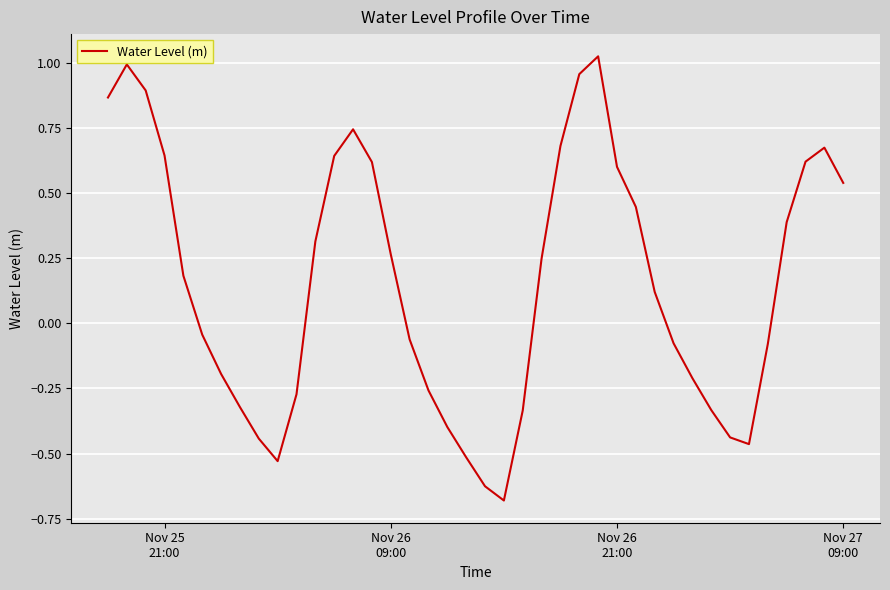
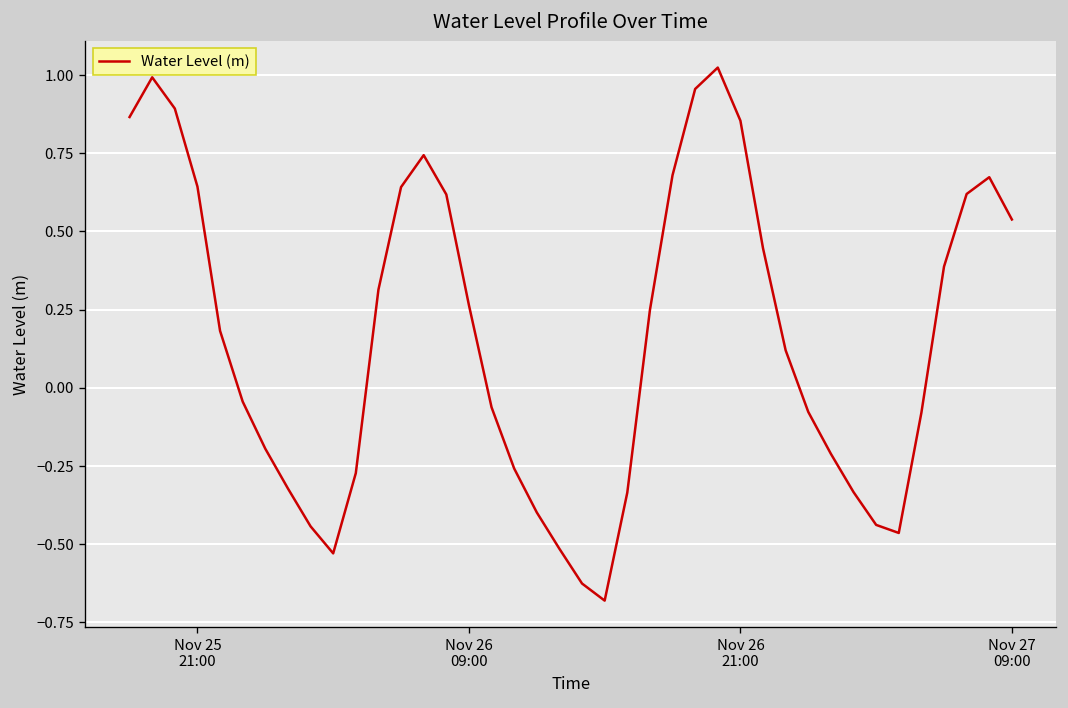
  {
    "Nov 25 21:00": 0.64,
    "Nov 26 09:00": 0.26,
-   "Nov 26 21:00": 0.60,
+   "Nov 26 21:00": 0.85,
    "Nov 27 09:00": 0.54
  }
